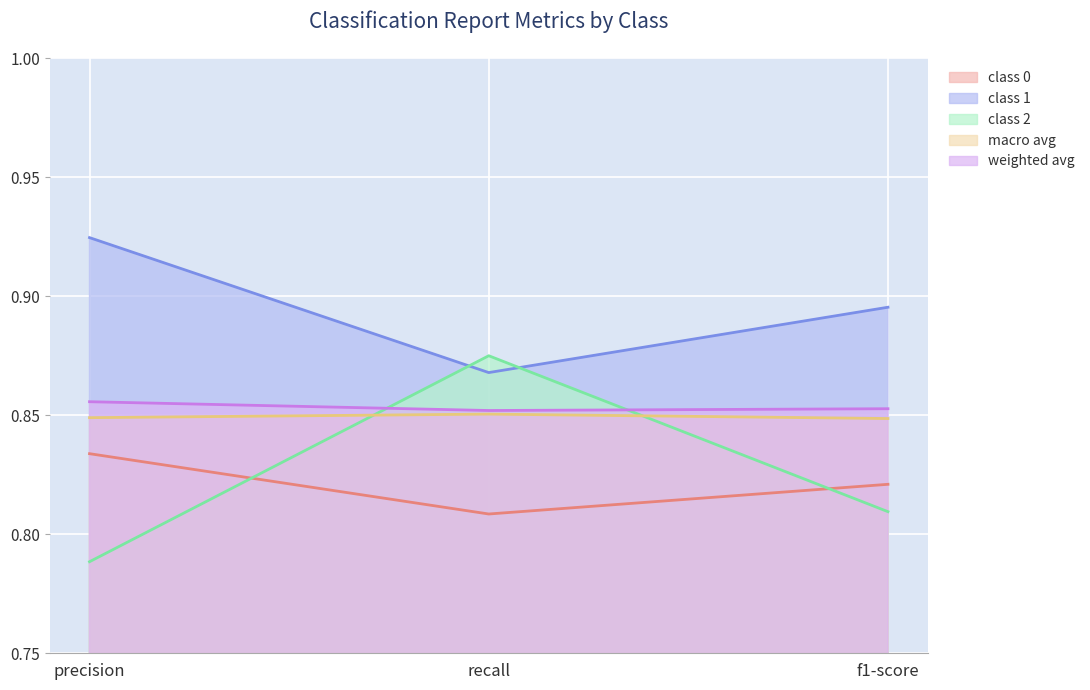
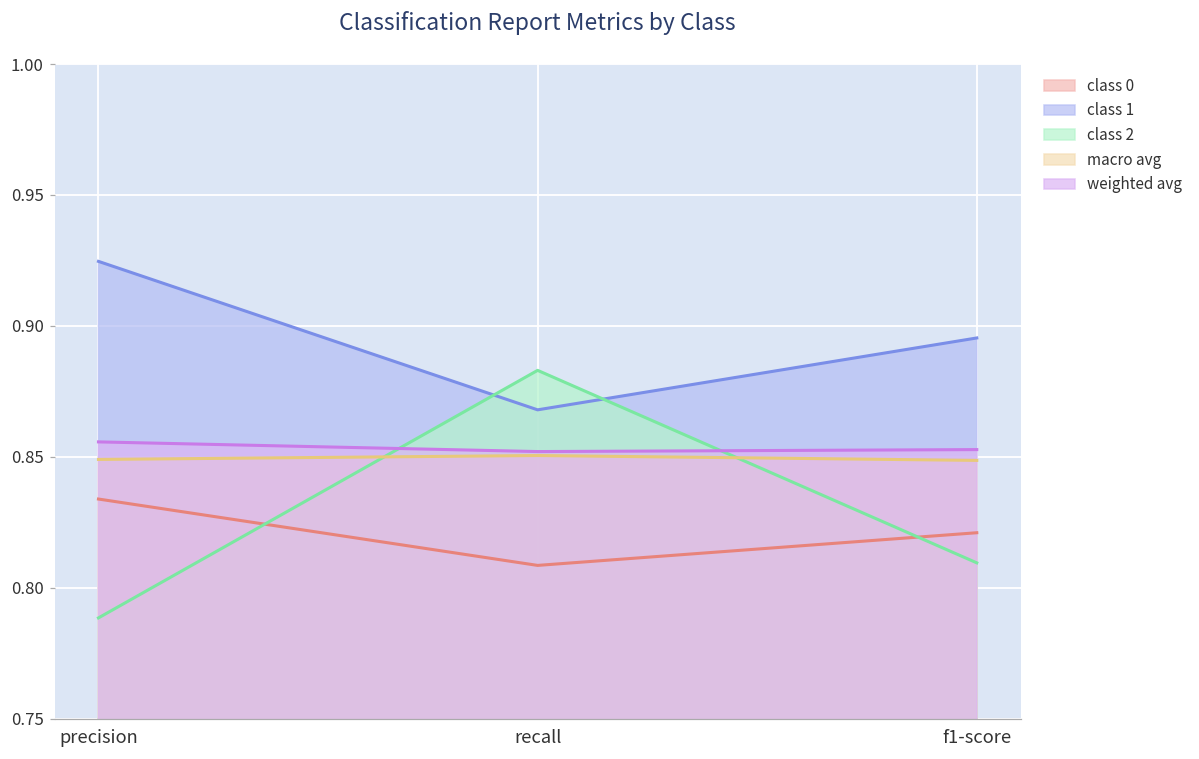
  {
    "class 2": {
      "precision": 0.788,
-     "recall": 0.875,
+     "recall": 0.883,
      "f1-score": 0.809
    }
  }
